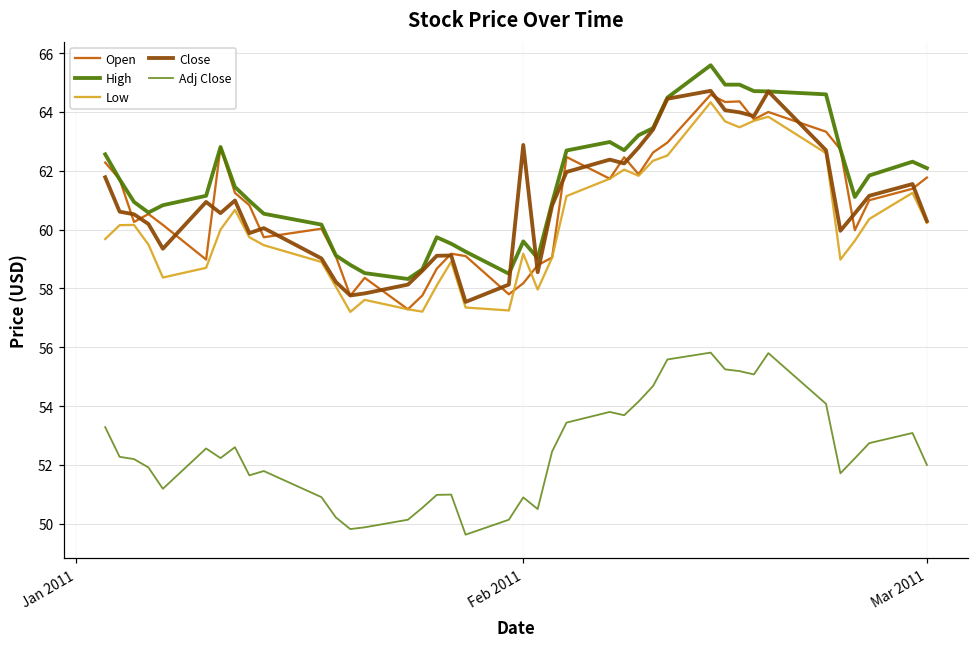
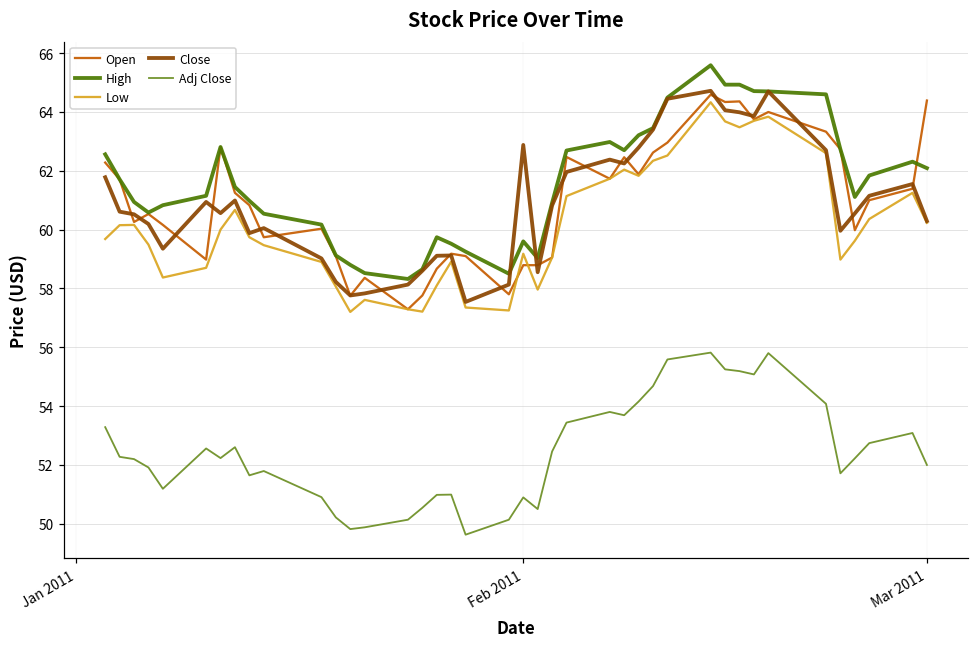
  {
    "Open": {
-     "Feb 2011": 58.2,
-     "Mar 2011": 61.8
+     "Feb 2011": 58.8,
+     "Mar 2011": 64.4
    },
    "Low": {
      "Feb 2011": 59.2
    },
    "Close": {
      "Feb 2011": 62.9
    }
  }
